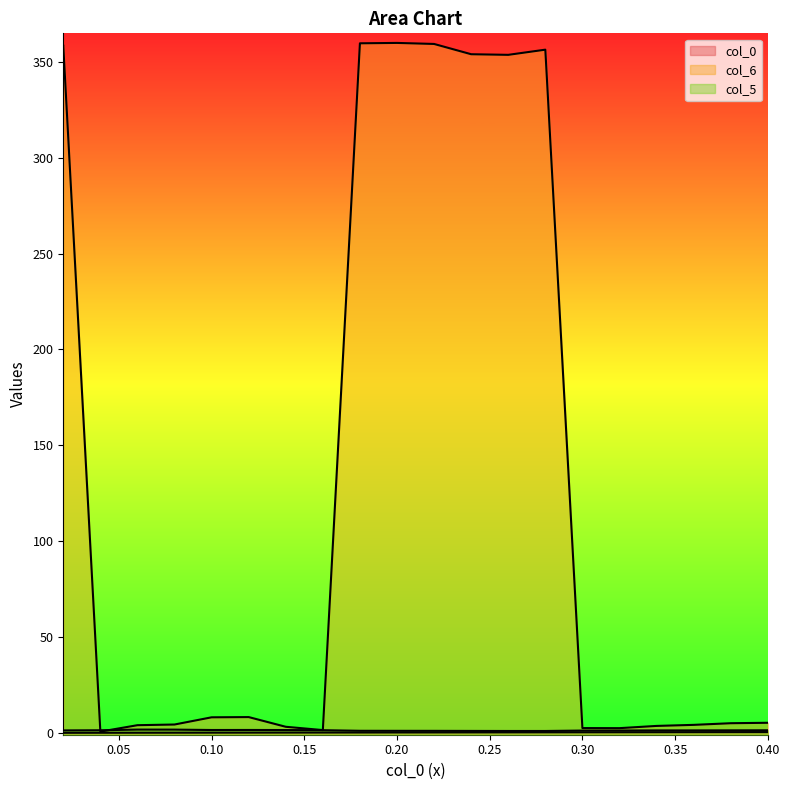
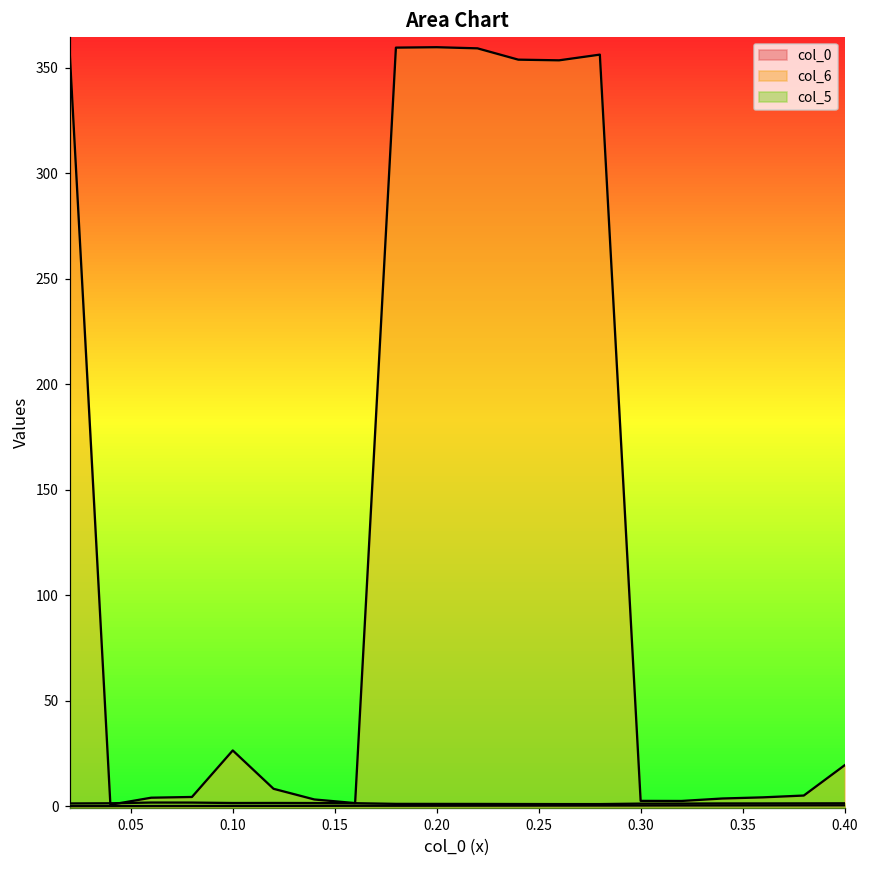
  {
    "col_0": {
      "0.10": 0
    },
    "col_6": {
-     "0.10": 8,
+     "0.10": 26,
      "0.20": 360,
-     "0.40": 5
+     "0.40": 19
    },
    "col_5": {
      "0.10": 1
    }
  }
